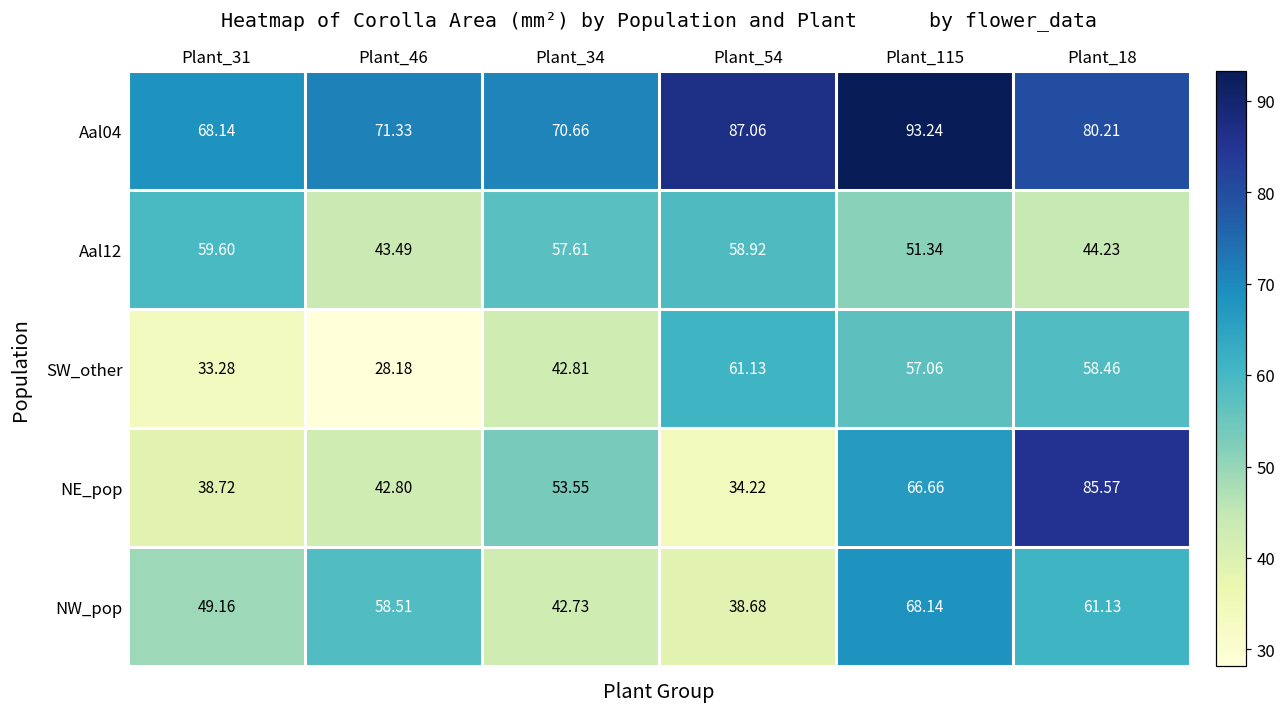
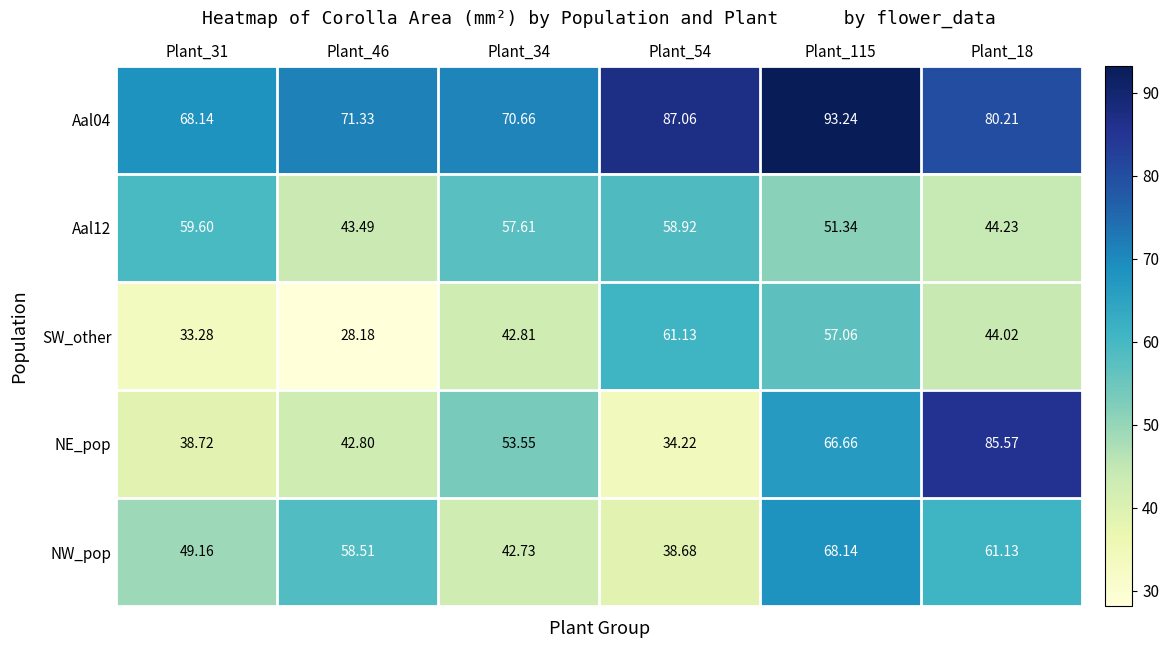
  {
    "Aal04": {
      "Plant_31": 68.14,
      "Plant_46": 71.33,
      "Plant_34": 70.66,
      "Plant_54": 87.06,
      "Plant_115": 93.24,
      "Plant_18": 80.21
    },
    "Aal12": {
      "Plant_31": 59.60,
      "Plant_46": 43.49,
      "Plant_34": 57.61,
      "Plant_54": 58.92,
      "Plant_115": 51.34,
      "Plant_18": 44.23
    },
    "SW_other": {
      "Plant_31": 33.28,
      "Plant_46": 28.18,
      "Plant_34": 42.81,
      "Plant_54": 61.13,
      "Plant_115": 57.06,
-     "Plant_18": 58.46
+     "Plant_18": 44.02
    },
    "NE_pop": {
      "Plant_31": 38.72,
      "Plant_46": 42.80,
      "Plant_34": 53.55,
      "Plant_54": 34.22,
      "Plant_115": 66.66,
      "Plant_18": 85.57
    },
    "NW_pop": {
      "Plant_31": 49.16,
      "Plant_46": 58.51,
      "Plant_34": 42.73,
      "Plant_54": 38.68,
      "Plant_115": 68.14,
      "Plant_18": 61.13
    }
  }
